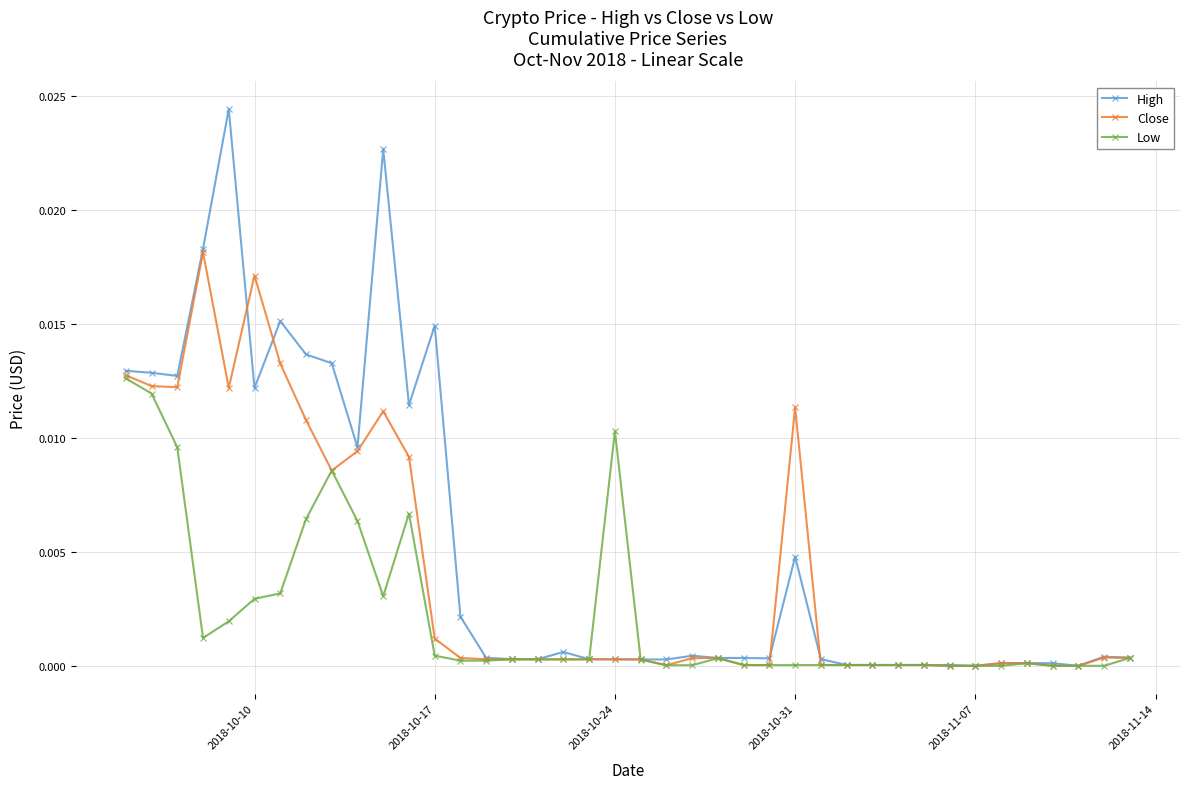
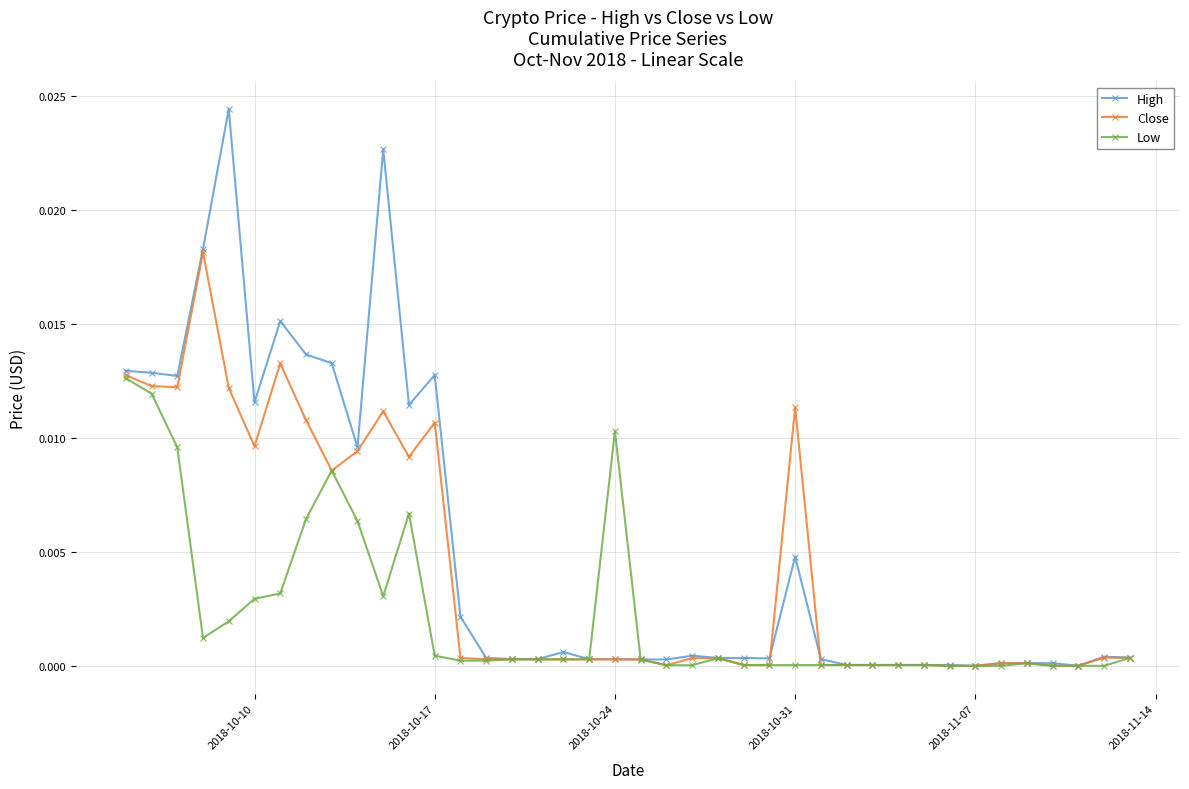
  {
    "High": {
-     "2018-10-10": 0.0122,
-     "2018-10-17": 0.0149,
+     "2018-10-10": 0.0116,
+     "2018-10-17": 0.0128,
      "2018-10-31": 0.0048
    },
    "Close": {
-     "2018-10-10": 0.0171,
-     "2018-10-17": 0.0012,
+     "2018-10-10": 0.0096,
+     "2018-10-17": 0.0107,
      "2018-10-31": 0.0113
    },
    "Low": {
      "2018-10-10": 0.0030,
      "2018-10-17": 0.0005,
      "2018-10-24": 0.0103,
      "2018-10-31": 0.0000
    }
  }
